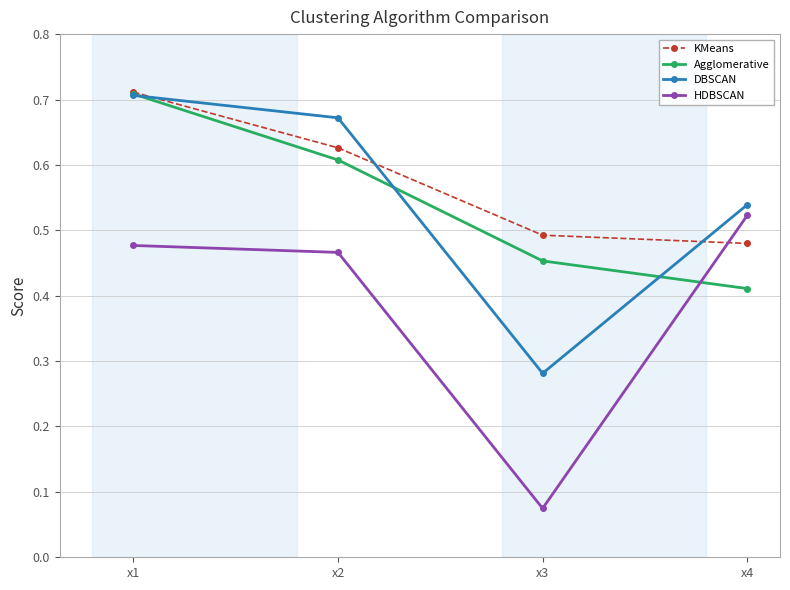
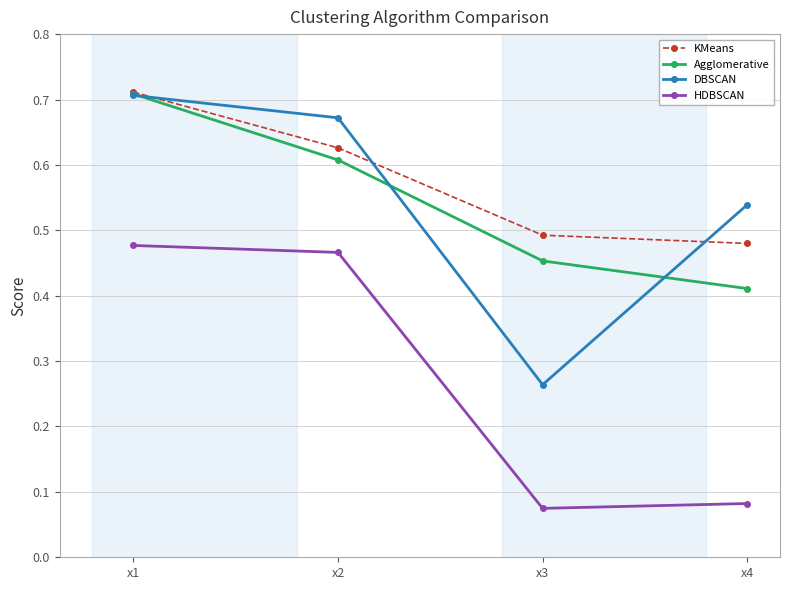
  {
    "KMeans": {
      "x2": 0.63,
      "x3": 0.49,
      "x4": 0.48
    },
    "Agglomerative": {
      "x2": 0.61,
      "x3": 0.45,
      "x4": 0.41
    },
    "DBSCAN": {
      "x2": 0.67,
-     "x3": 0.28,
+     "x3": 0.26,
      "x4": 0.54
    },
    "HDBSCAN": {
      "x1": 0.48,
      "x2": 0.47,
      "x3": 0.07,
-     "x4": 0.52
+     "x4": 0.08
    }
  }
